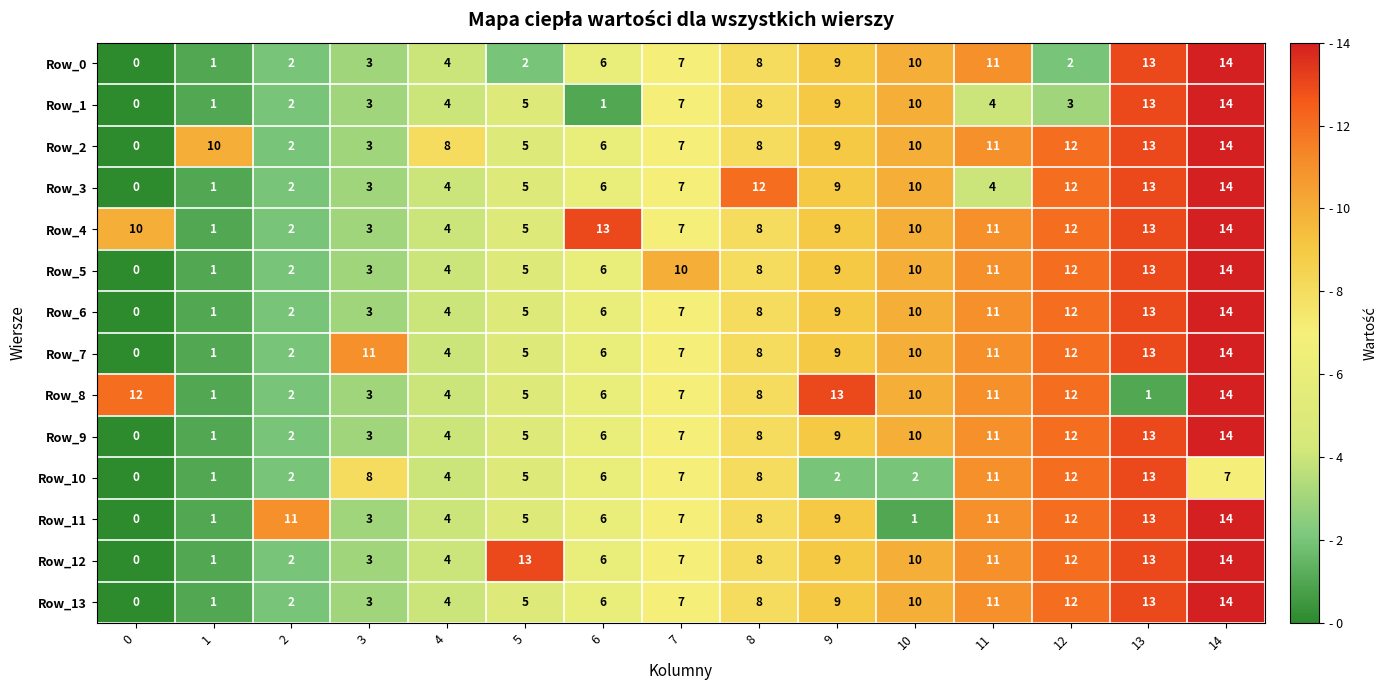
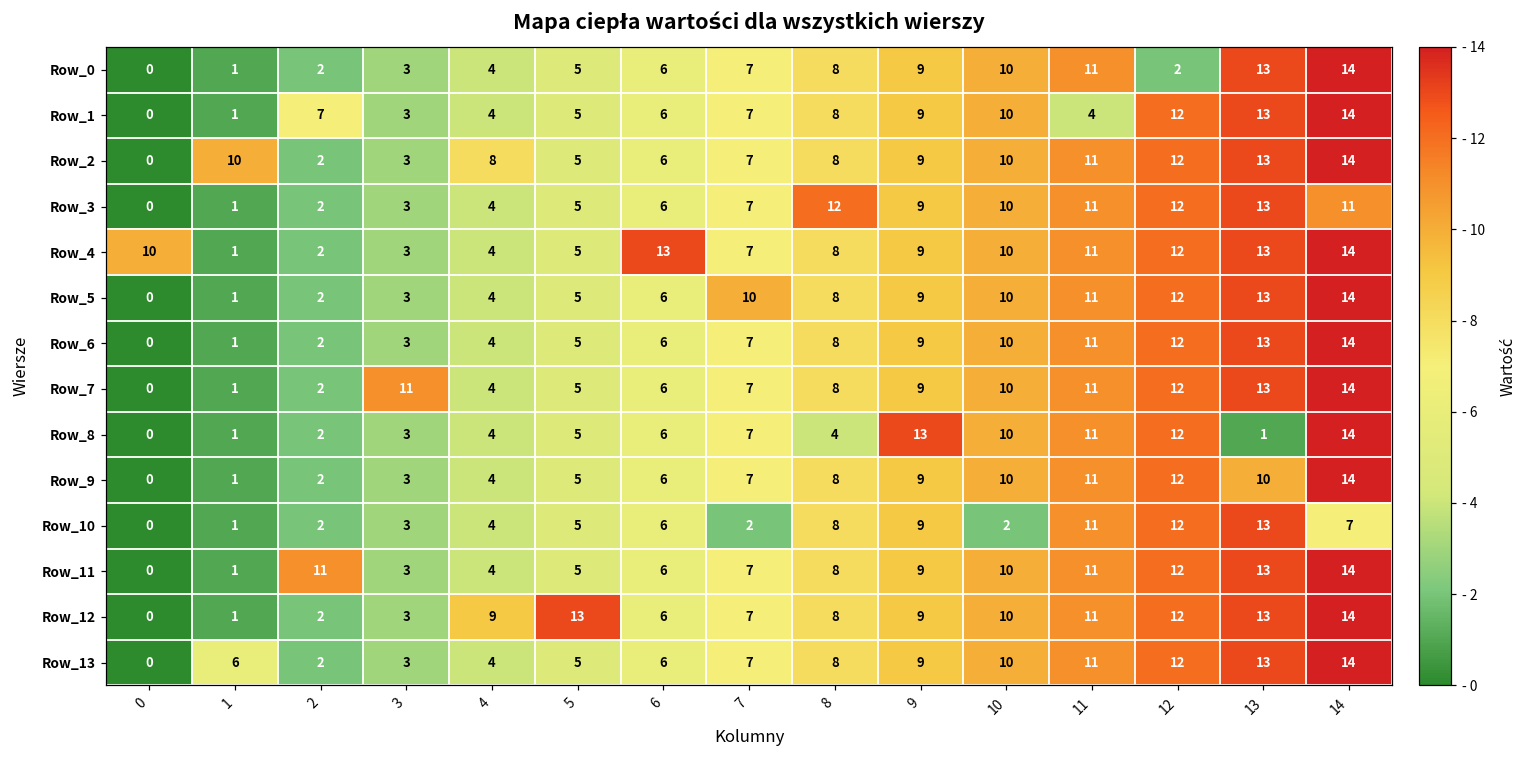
  {
    "Row_0": {
      "0": 0,
      "1": 1,
      "2": 2,
      "3": 3,
      "4": 4,
-     "5": 2,
+     "5": 5,
      "6": 6,
      "7": 7,
      "8": 8,
      "9": 9,
      "10": 10,
      "11": 11,
      "12": 2,
      "13": 13,
      "14": 14
    },
    "Row_1": {
      "0": 0,
      "1": 1,
-     "2": 2,
+     "2": 7,
      "3": 3,
      "4": 4,
      "5": 5,
-     "6": 1,
+     "6": 6,
      "7": 7,
      "8": 8,
      "9": 9,
      "10": 10,
      "11": 4,
-     "12": 3,
+     "12": 12,
      "13": 13,
      "14": 14
    },
    "Row_3": {
      "0": 0,
      "1": 1,
      "2": 2,
      "3": 3,
      "4": 4,
      "5": 5,
      "6": 6,
      "7": 7,
      "8": 12,
      "9": 9,
      "10": 10,
-     "11": 4,
+     "11": 11,
      "12": 12,
      "13": 13,
-     "14": 14
+     "14": 11
    },
    "Row_8": {
-     "0": 12,
+     "0": 0,
      "1": 1,
      "2": 2,
      "3": 3,
      "4": 4,
      "5": 5,
      "6": 6,
      "7": 7,
-     "8": 8,
+     "8": 4,
      "9": 13,
      "10": 10,
      "11": 11,
      "12": 12,
      "13": 1,
      "14": 14
    },
    "Row_9": {
      "0": 0,
      "1": 1,
      "2": 2,
      "3": 3,
      "4": 4,
      "5": 5,
      "6": 6,
      "7": 7,
      "8": 8,
      "9": 9,
      "10": 10,
      "11": 11,
      "12": 12,
-     "13": 13,
+     "13": 10,
      "14": 14
    },
    "Row_10": {
      "0": 0,
      "1": 1,
      "2": 2,
-     "3": 8,
+     "3": 3,
      "4": 4,
      "5": 5,
      "6": 6,
-     "7": 7,
+     "7": 2,
      "8": 8,
-     "9": 2,
+     "9": 9,
      "10": 2,
      "11": 11,
      "12": 12,
      "13": 13,
      "14": 7
    },
    "Row_11": {
      "0": 0,
      "1": 1,
      "2": 11,
      "3": 3,
      "4": 4,
      "5": 5,
      "6": 6,
      "7": 7,
      "8": 8,
      "9": 9,
-     "10": 1,
+     "10": 10,
      "11": 11,
      "12": 12,
      "13": 13,
      "14": 14
    },
    "Row_12": {
      "0": 0,
      "1": 1,
      "2": 2,
      "3": 3,
-     "4": 4,
+     "4": 9,
      "5": 13,
      "6": 6,
      "7": 7,
      "8": 8,
      "9": 9,
      "10": 10,
      "11": 11,
      "12": 12,
      "13": 13,
      "14": 14
    },
    "Row_13": {
      "0": 0,
-     "1": 1,
+     "1": 6,
      "2": 2,
      "3": 3,
      "4": 4,
      "5": 5,
      "6": 6,
      "7": 7,
      "8": 8,
      "9": 9,
      "10": 10,
      "11": 11,
      "12": 12,
      "13": 13,
      "14": 14
    }
  }
